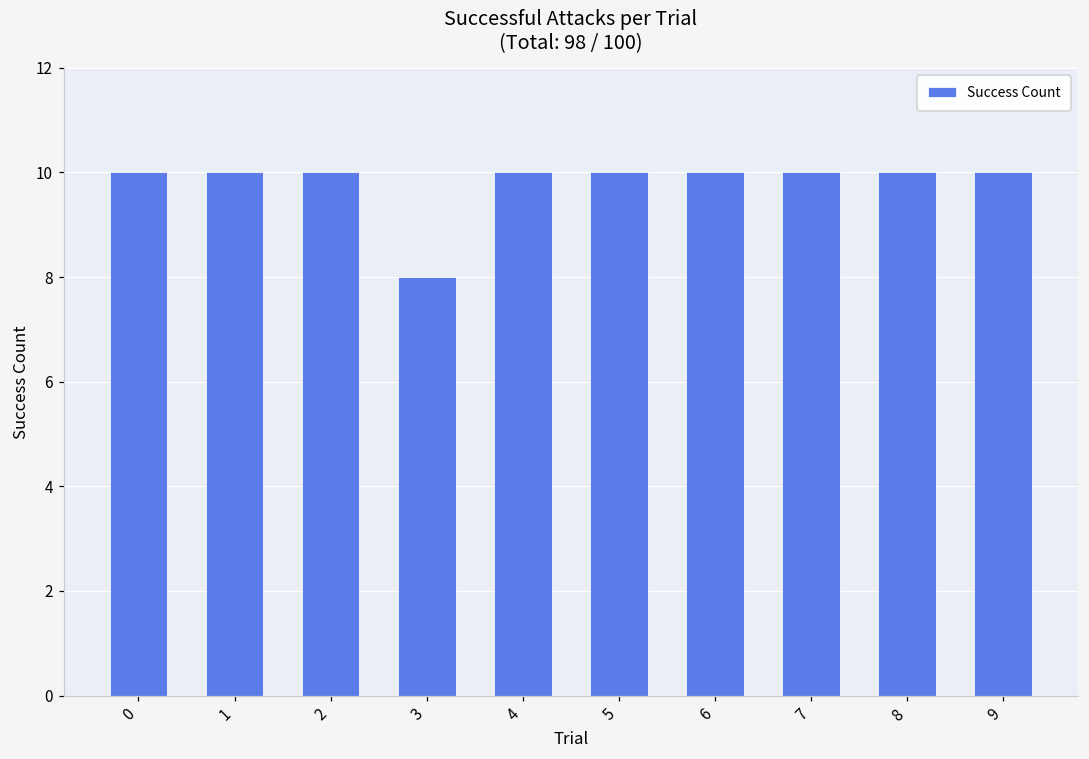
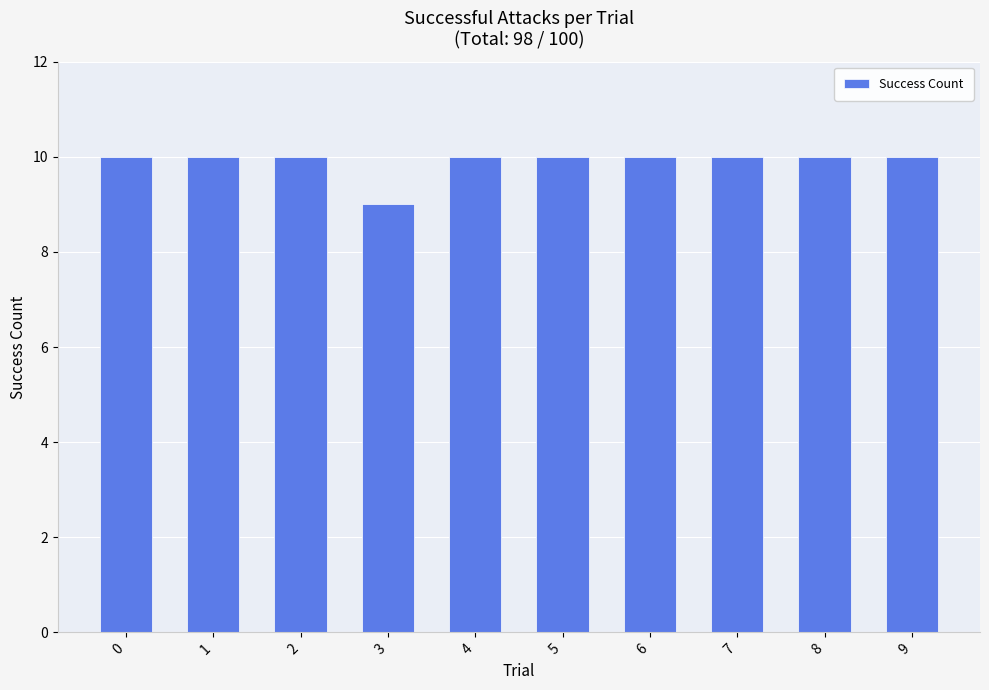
  {
    "0": 10,
    "1": 10,
    "2": 10,
-   "3": 8,
+   "3": 9,
    "4": 10,
    "5": 10,
    "6": 10,
    "7": 10,
    "8": 10,
    "9": 10
  }
